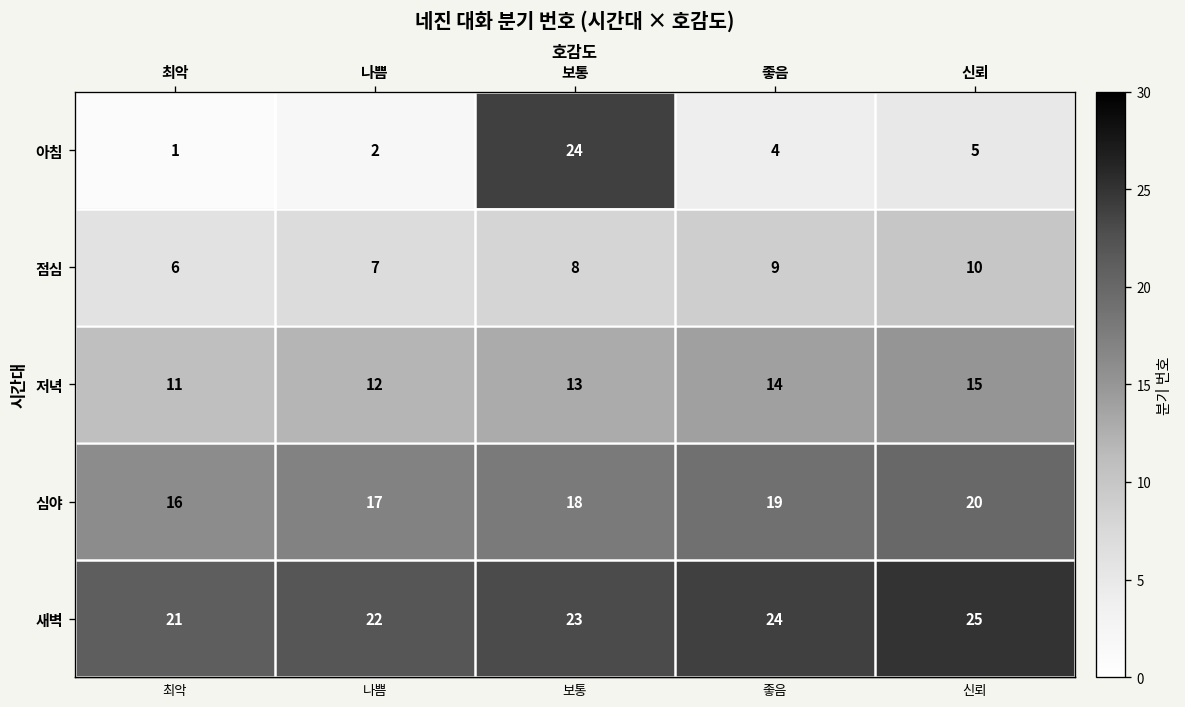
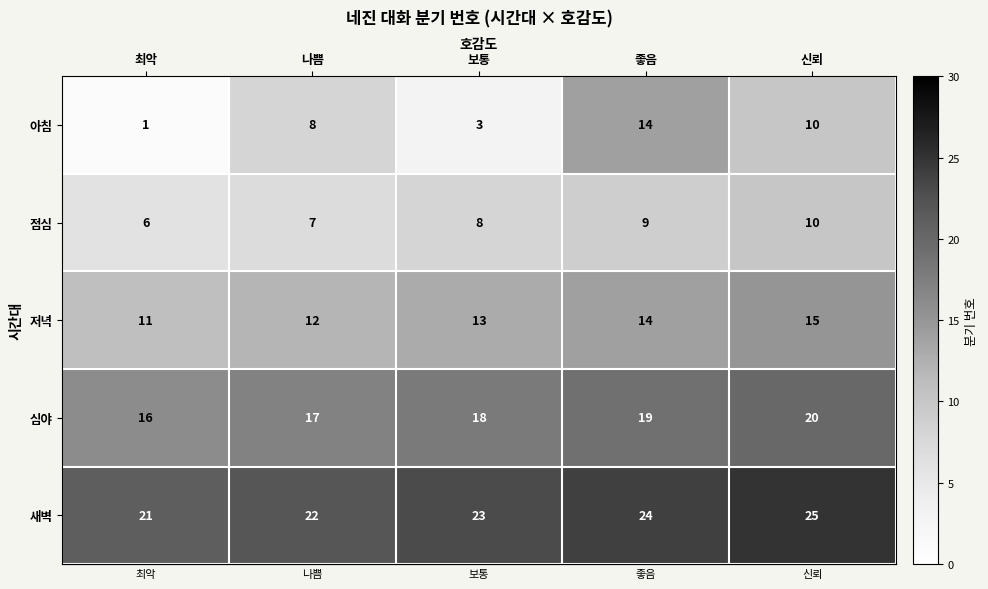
  {
    "아침": {
      "최악": 1,
-     "나쁨": 2,
-     "보통": 24,
-     "좋음": 4,
-     "신뢰": 5
+     "나쁨": 8,
+     "보통": 3,
+     "좋음": 14,
+     "신뢰": 10
    },
    "점심": {
      "최악": 6,
      "나쁨": 7,
      "보통": 8,
      "좋음": 9,
      "신뢰": 10
    },
    "저녁": {
      "최악": 11,
      "나쁨": 12,
      "보통": 13,
      "좋음": 14,
      "신뢰": 15
    },
    "심야": {
      "최악": 16,
      "나쁨": 17,
      "보통": 18,
      "좋음": 19,
      "신뢰": 20
    },
    "새벽": {
      "최악": 21,
      "나쁨": 22,
      "보통": 23,
      "좋음": 24,
      "신뢰": 25
    }
  }
